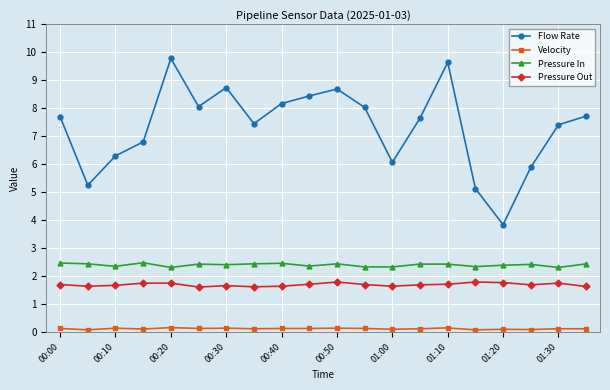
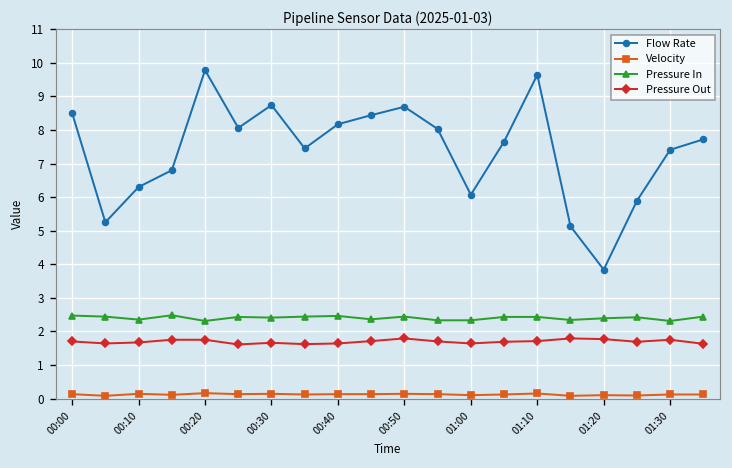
  {
    "Flow Rate": {
-     "00:00": 7.7,
+     "00:00": 8.5,
      "00:10": 6.3,
      "00:20": 9.8,
      "00:30": 8.7,
      "00:40": 8.2,
      "00:50": 8.7,
      "01:00": 6.1,
      "01:10": 9.6,
      "01:20": 3.8,
      "01:30": 7.4
    },
    "Pressure In": {
      "00:00": 2.5,
      "00:10": 2.4,
      "00:20": 2.3,
      "00:30": 2.4,
      "00:40": 2.5,
      "00:50": 2.4,
      "01:00": 2.3,
      "01:10": 2.4,
      "01:20": 2.4,
      "01:30": 2.3
    }
  }
